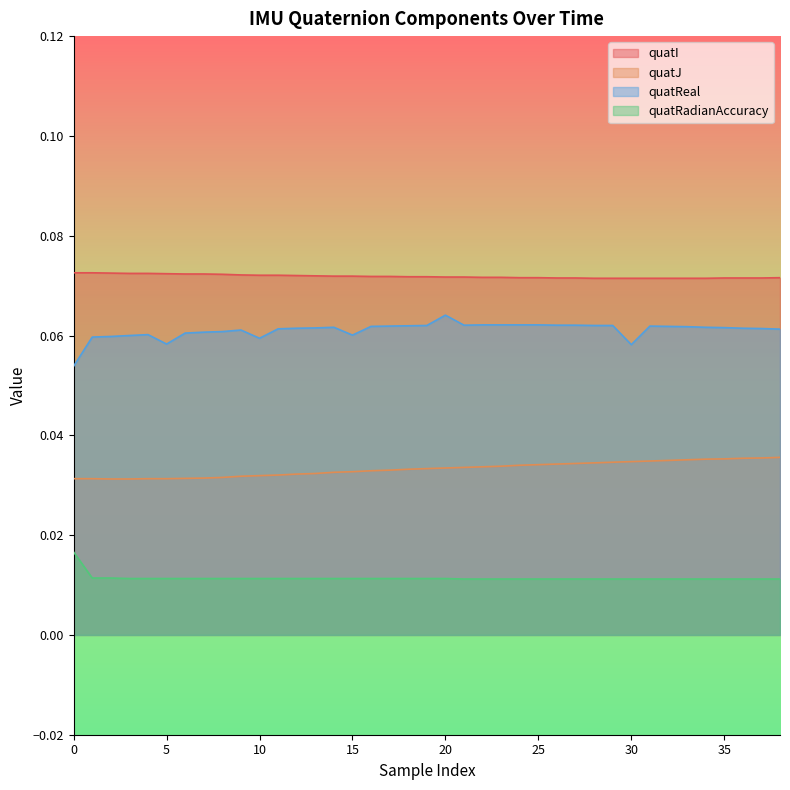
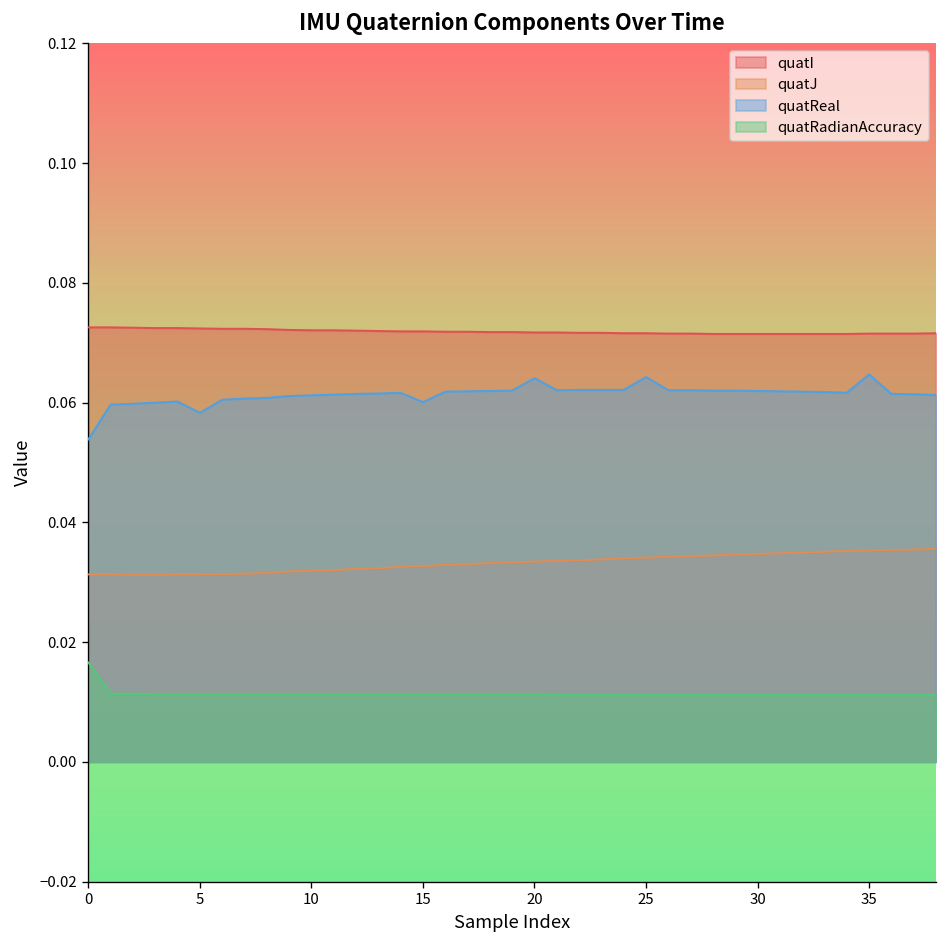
  {
    "quatReal": {
      "0": 0.054,
      "5": 0.058,
-     "10": 0.059,
+     "10": 0.061,
      "15": 0.060,
      "20": 0.064,
-     "25": 0.062,
-     "30": 0.058,
-     "35": 0.062
+     "25": 0.064,
+     "30": 0.062,
+     "35": 0.065
    },
    "quatRadianAccuracy": {
      "0": 0.017,
      "5": 0.011,
      "10": 0.011,
      "15": 0.011,
      "20": 0.011,
      "25": 0.011,
      "30": 0.011,
      "35": 0.011
    }
  }
